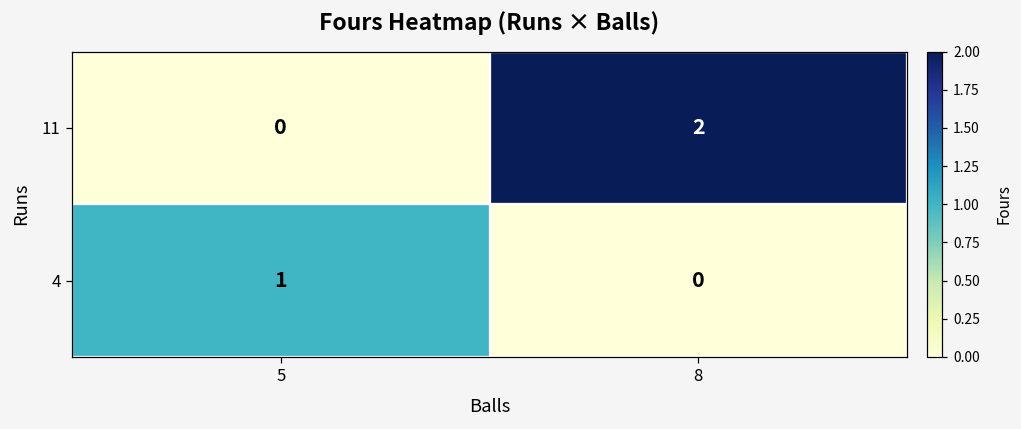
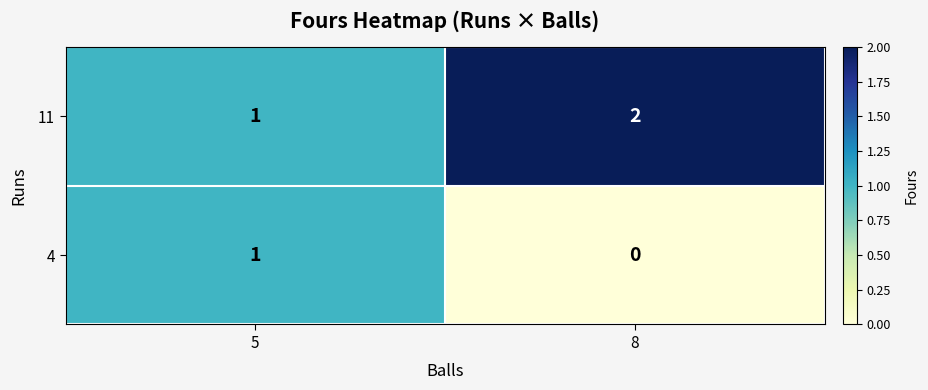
  {
    "11": {
-     "5": 0,
+     "5": 1,
      "8": 2
    },
    "4": {
      "5": 1,
      "8": 0
    }
  }
